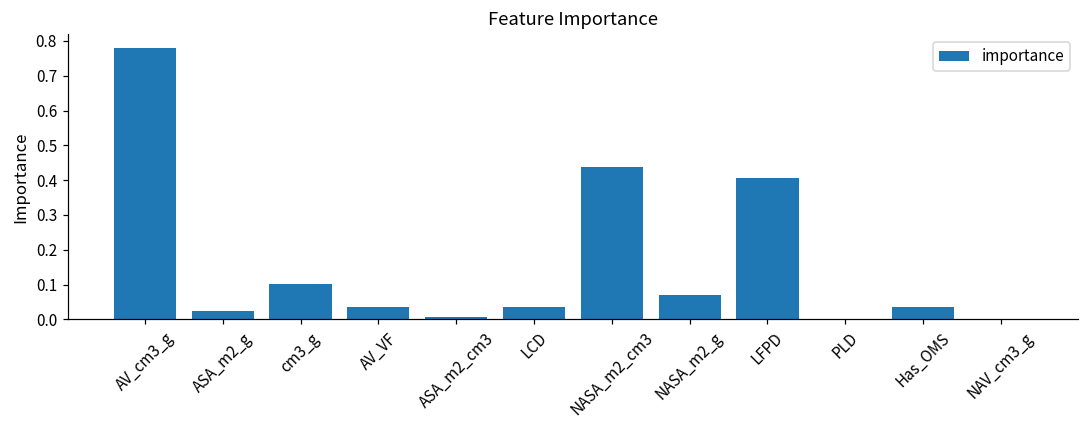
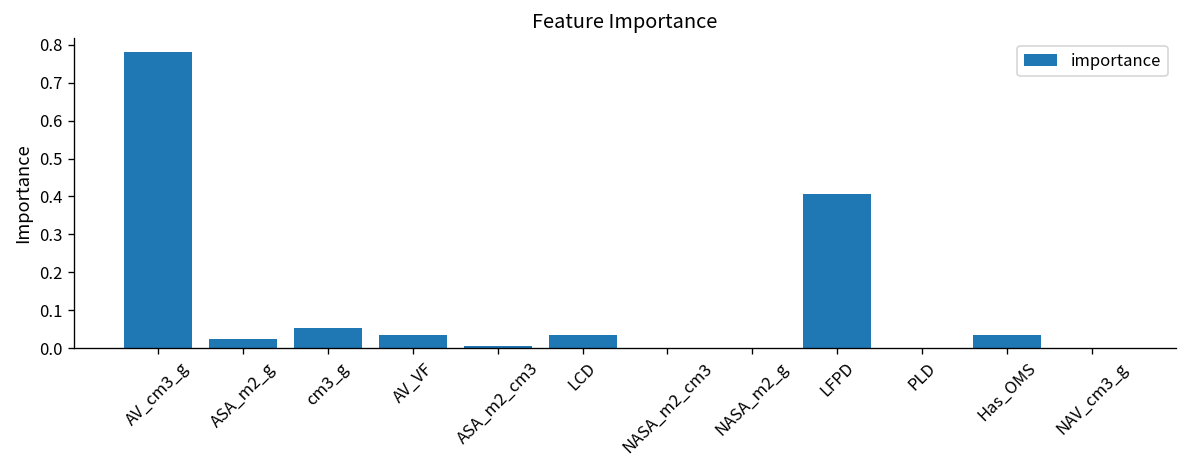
  {
    "AV_cm3_g": 0.78,
    "ASA_m2_g": 0.02,
-   "cm3_g": 0.10,
+   "cm3_g": 0.05,
    "AV_VF": 0.04,
    "LCD": 0.03,
-   "NASA_m2_cm3": 0.44,
-   "NASA_m2_g": 0.07,
+   "NASA_m2_cm3": 0.00,
+   "NASA_m2_g": 0.00,
    "LFPD": 0.41,
    "Has_OMS": 0.03
  }
